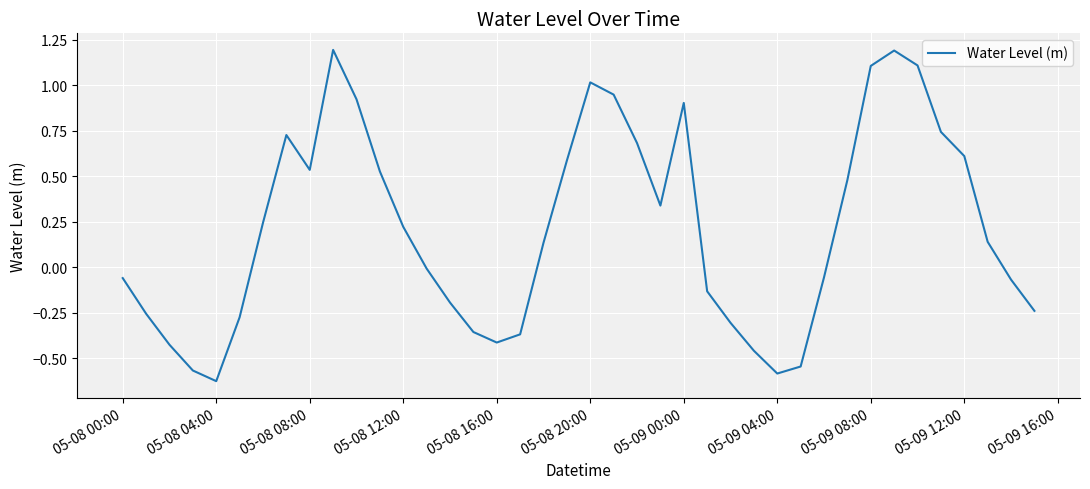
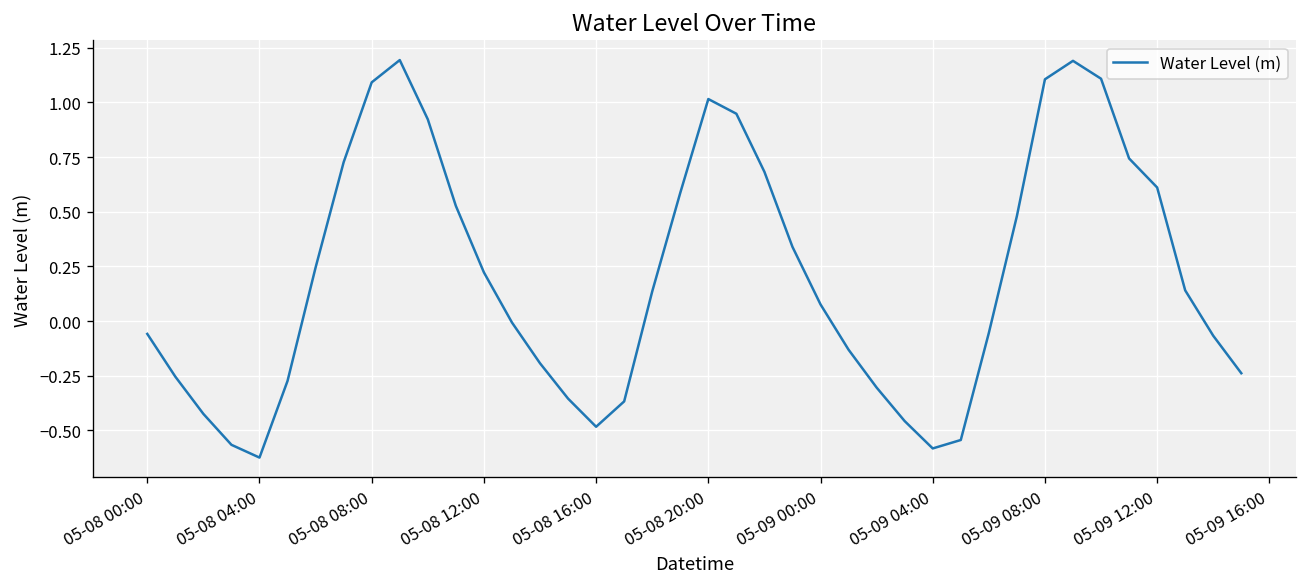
  {
    "05-08 00:00": -0.06,
    "05-08 04:00": -0.62,
-   "05-08 08:00": 0.54,
+   "05-08 08:00": 1.09,
    "05-08 12:00": 0.22,
-   "05-08 16:00": -0.41,
+   "05-08 16:00": -0.48,
    "05-08 20:00": 1.02,
-   "05-09 00:00": 0.90,
+   "05-09 00:00": 0.08,
    "05-09 04:00": -0.58,
    "05-09 08:00": 1.11,
    "05-09 12:00": 0.61
  }
